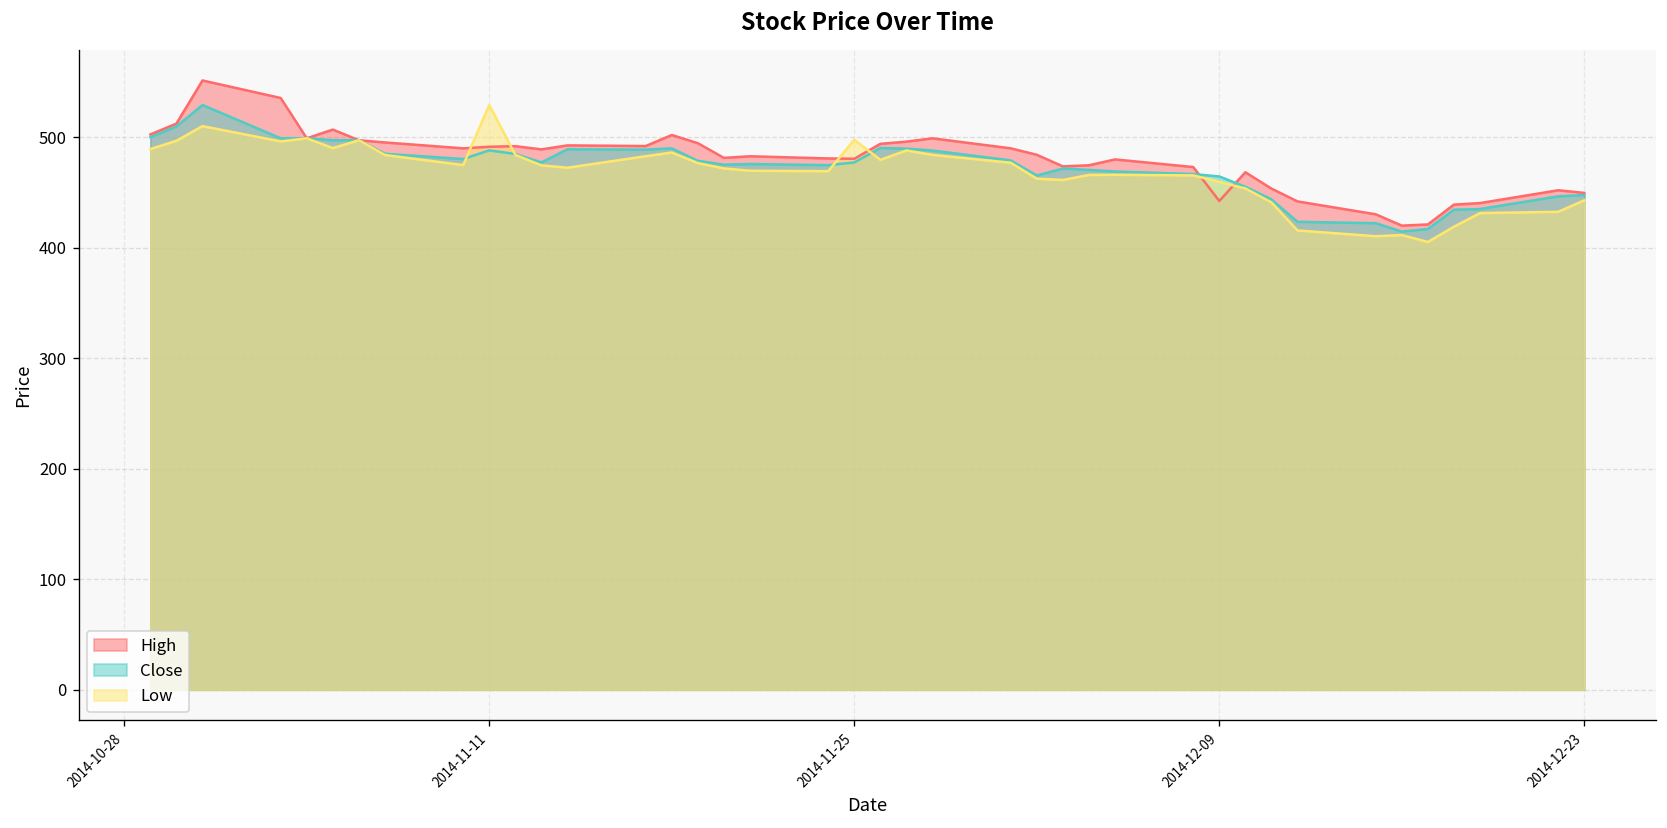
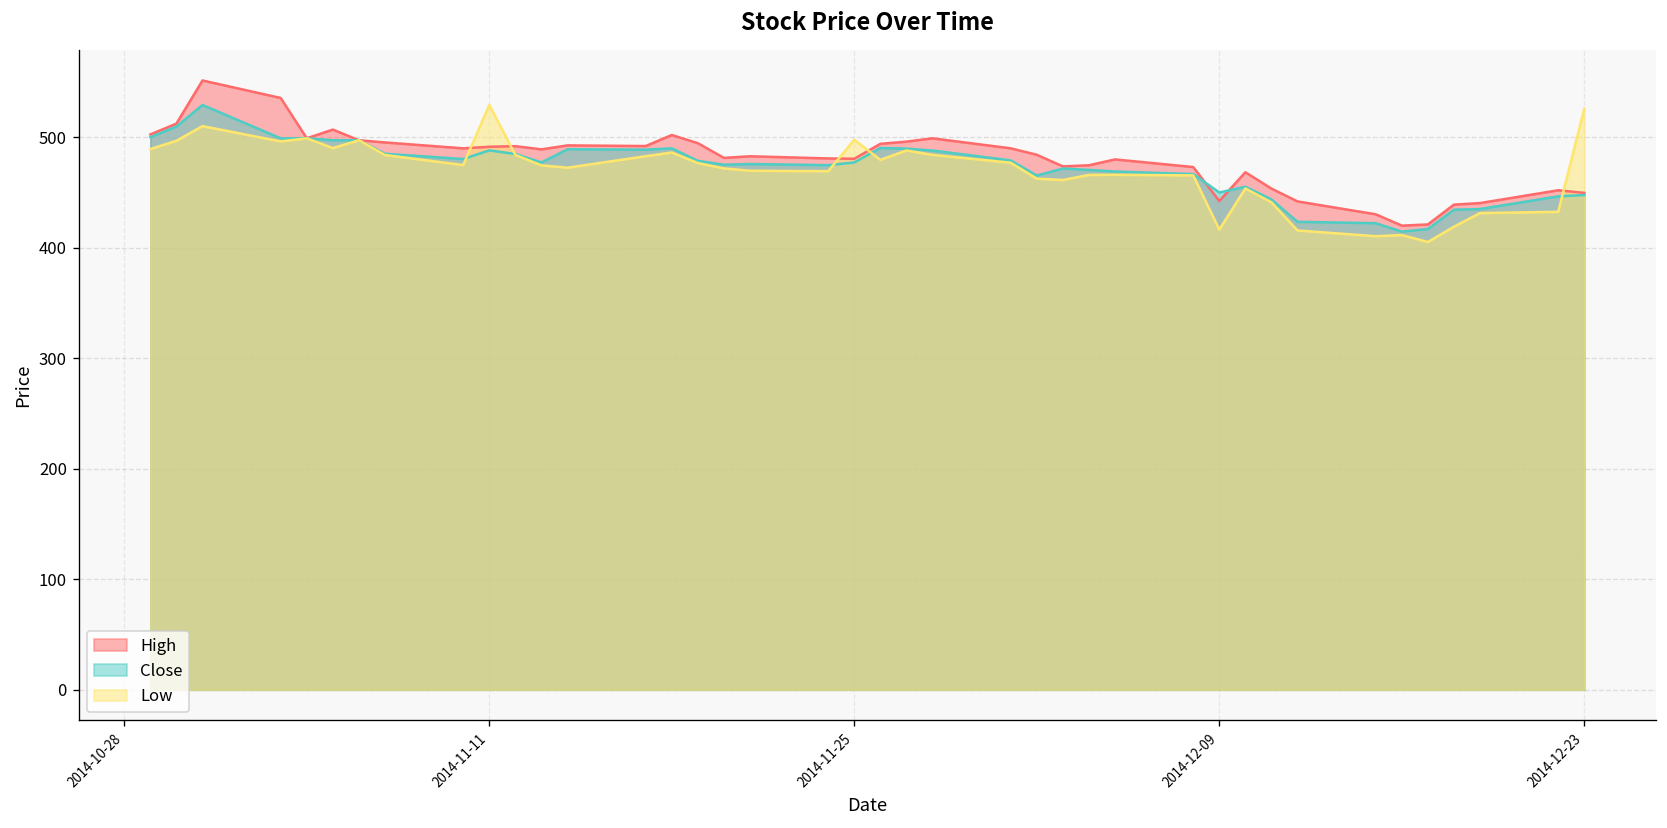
  {
    "High": {
      "2014-11-11": 490,
      "2014-11-25": 480,
      "2014-12-09": 440
    },
    "Close": {
      "2014-11-11": 490,
      "2014-11-25": 480,
-     "2014-12-09": 460
+     "2014-12-09": 450
    },
    "Low": {
      "2014-11-11": 530,
      "2014-11-25": 500,
-     "2014-12-09": 460,
-     "2014-12-23": 440
+     "2014-12-09": 420,
+     "2014-12-23": 530
    }
  }
